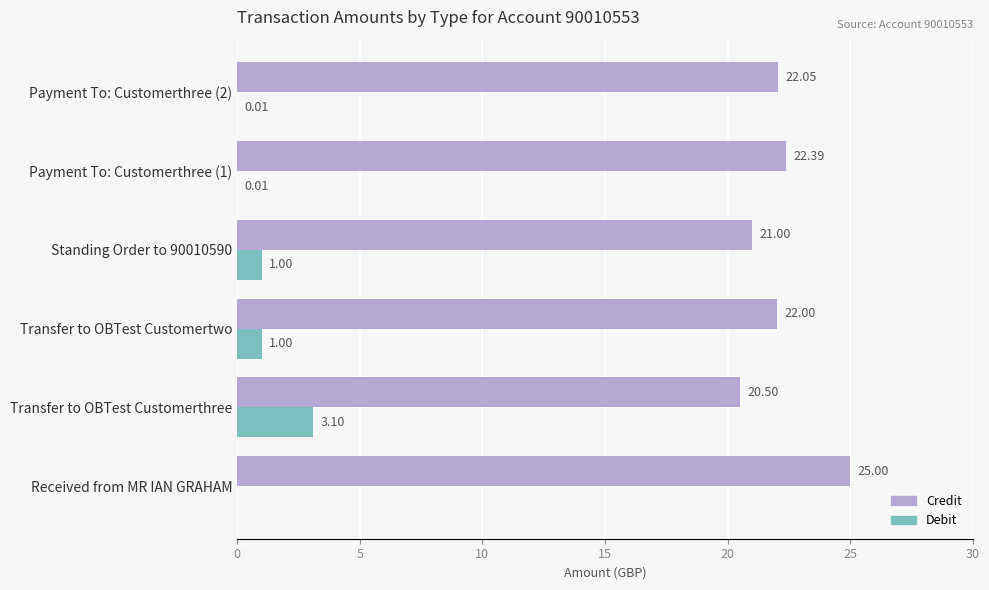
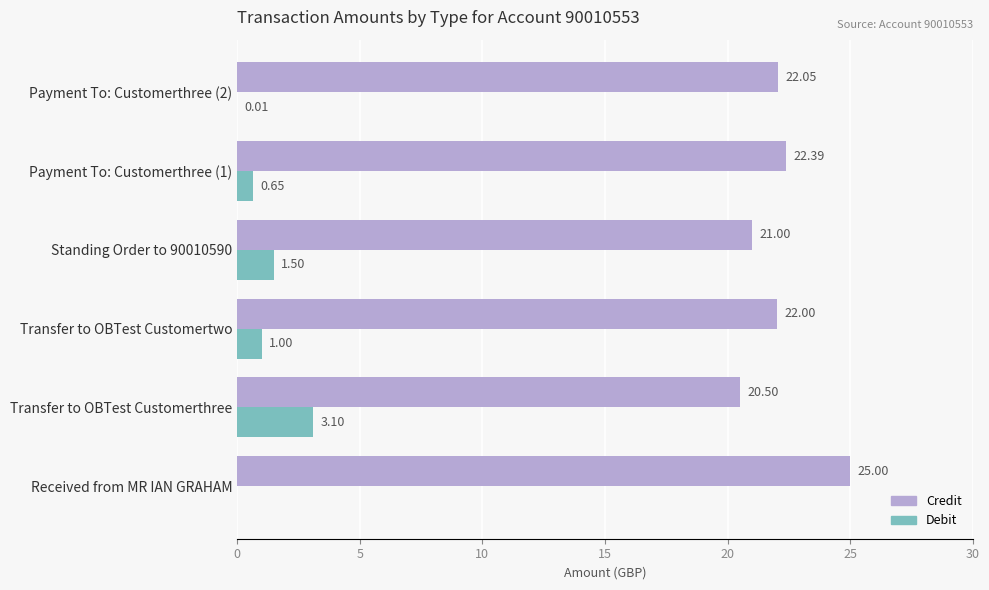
  {
    "Credit": {
      "Payment To: Customerthree (2)": 22.05,
      "Payment To: Customerthree (1)": 22.39,
      "Standing Order to 90010590": 21.00,
      "Transfer to OBTest Customertwo": 22.00,
      "Transfer to OBTest Customerthree": 20.50,
      "Received from MR IAN GRAHAM": 25.00
    },
    "Debit": {
      "Payment To: Customerthree (2)": 0.01,
-     "Payment To: Customerthree (1)": 0.01,
-     "Standing Order to 90010590": 1.00,
+     "Payment To: Customerthree (1)": 0.65,
+     "Standing Order to 90010590": 1.50,
      "Transfer to OBTest Customertwo": 1.00,
      "Transfer to OBTest Customerthree": 3.10
    }
  }
